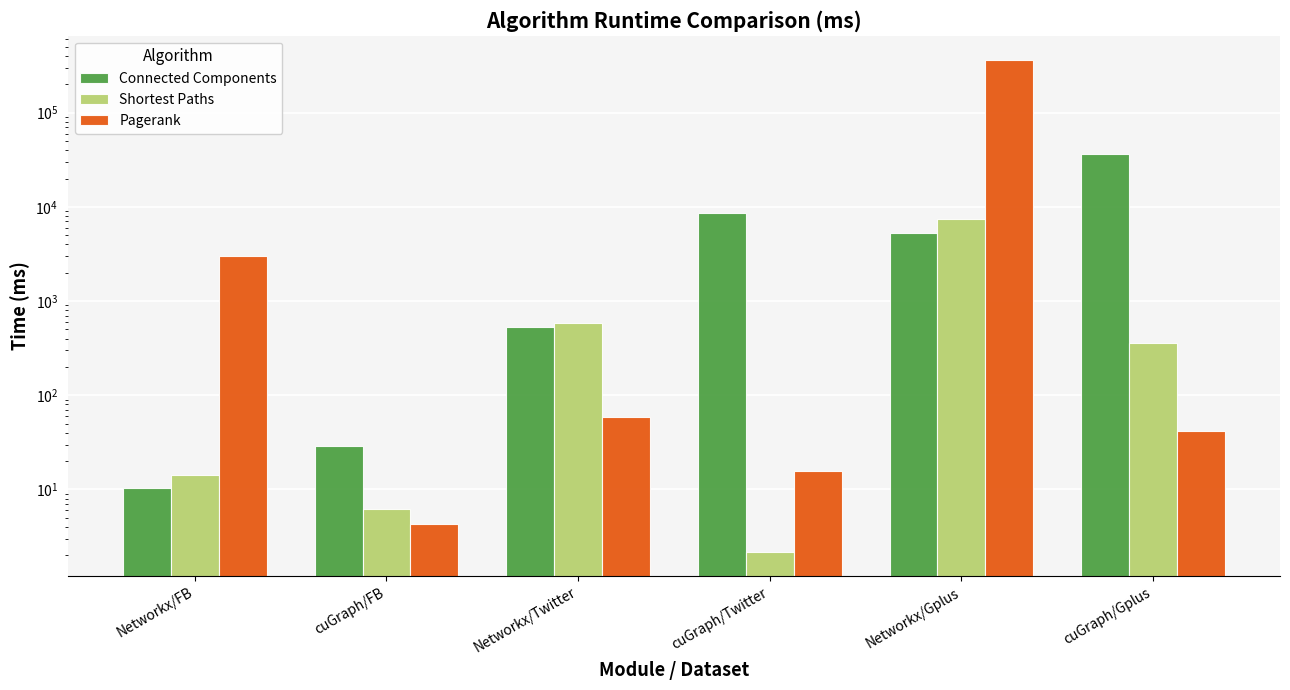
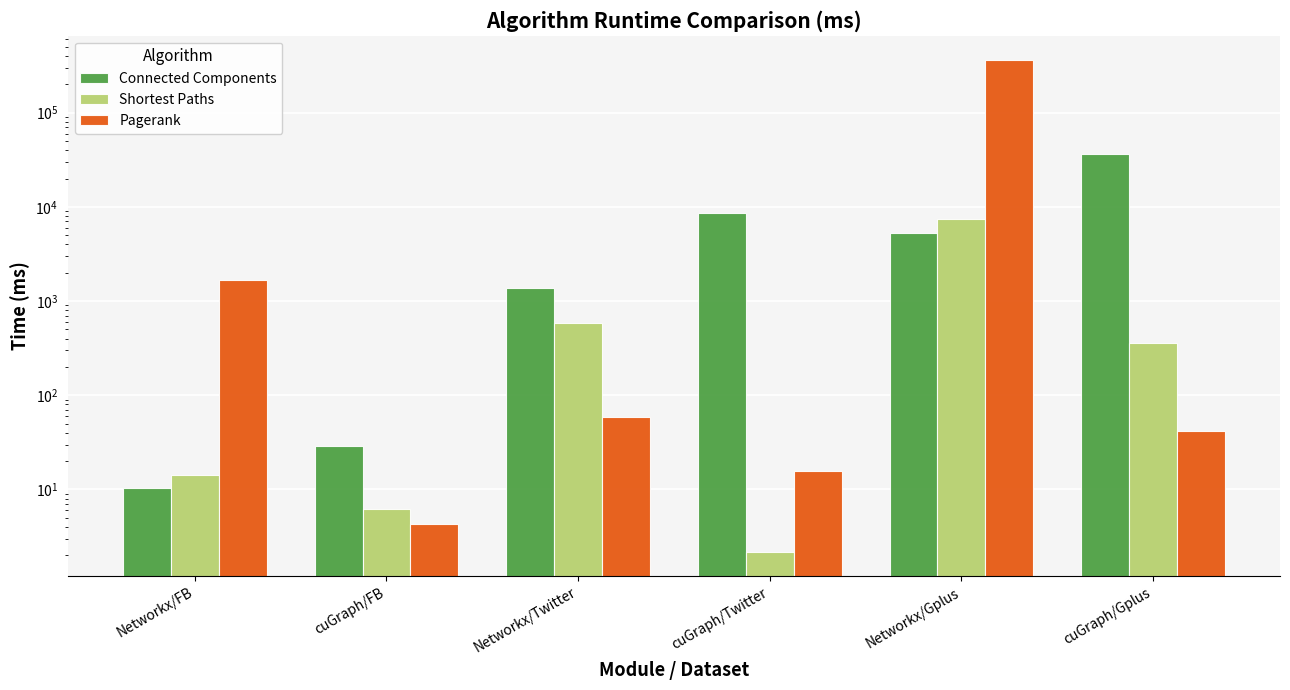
  {
    "Connected Components": {
      "Networkx/FB": 10,
      "cuGraph/FB": 29,
-     "Networkx/Twitter": 500,
+     "Networkx/Twitter": 1400,
      "cuGraph/Twitter": 9000,
      "Networkx/Gplus": 5000,
      "cuGraph/Gplus": 37000
    },
    "Shortest Paths": {
      "Networkx/FB": 14,
      "cuGraph/FB": 6,
      "Networkx/Twitter": 600,
      "cuGraph/Twitter": 2.2,
      "Networkx/Gplus": 7000,
      "cuGraph/Gplus": 360
    },
    "Pagerank": {
-     "Networkx/FB": 3000,
+     "Networkx/FB": 1700,
      "cuGraph/FB": 4,
      "Networkx/Twitter": 60,
      "cuGraph/Twitter": 16,
      "Networkx/Gplus": 360000,
      "cuGraph/Gplus": 40
    }
  }
